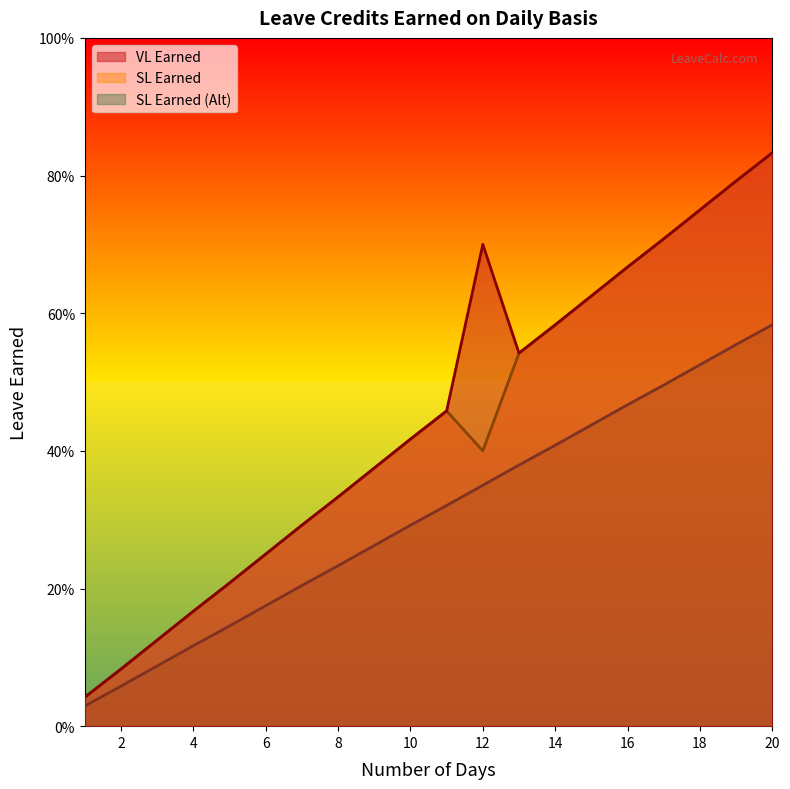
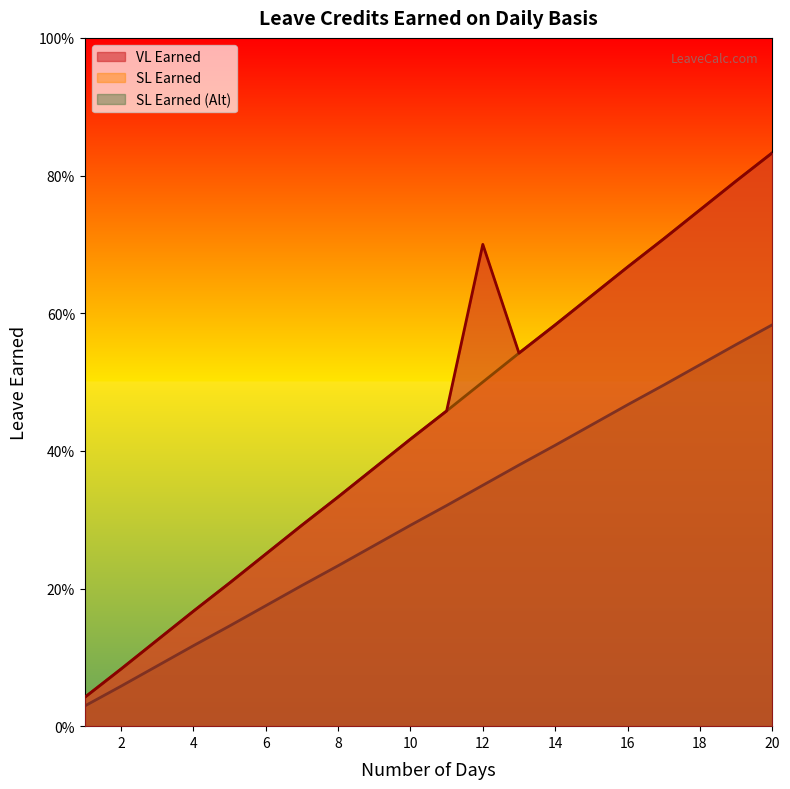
  {
    "VL Earned": {
      "12": "70%"
    },
    "SL Earned": {
-     "12": "40%"
+     "12": "50%"
    },
    "SL Earned (Alt)": {
      "2": "6%",
      "4": "12%",
      "6": "18%",
      "8": "23%",
      "10": "29%",
      "12": "35%",
      "14": "41%",
      "16": "47%",
      "18": "52%",
      "20": "58%"
    }
  }
